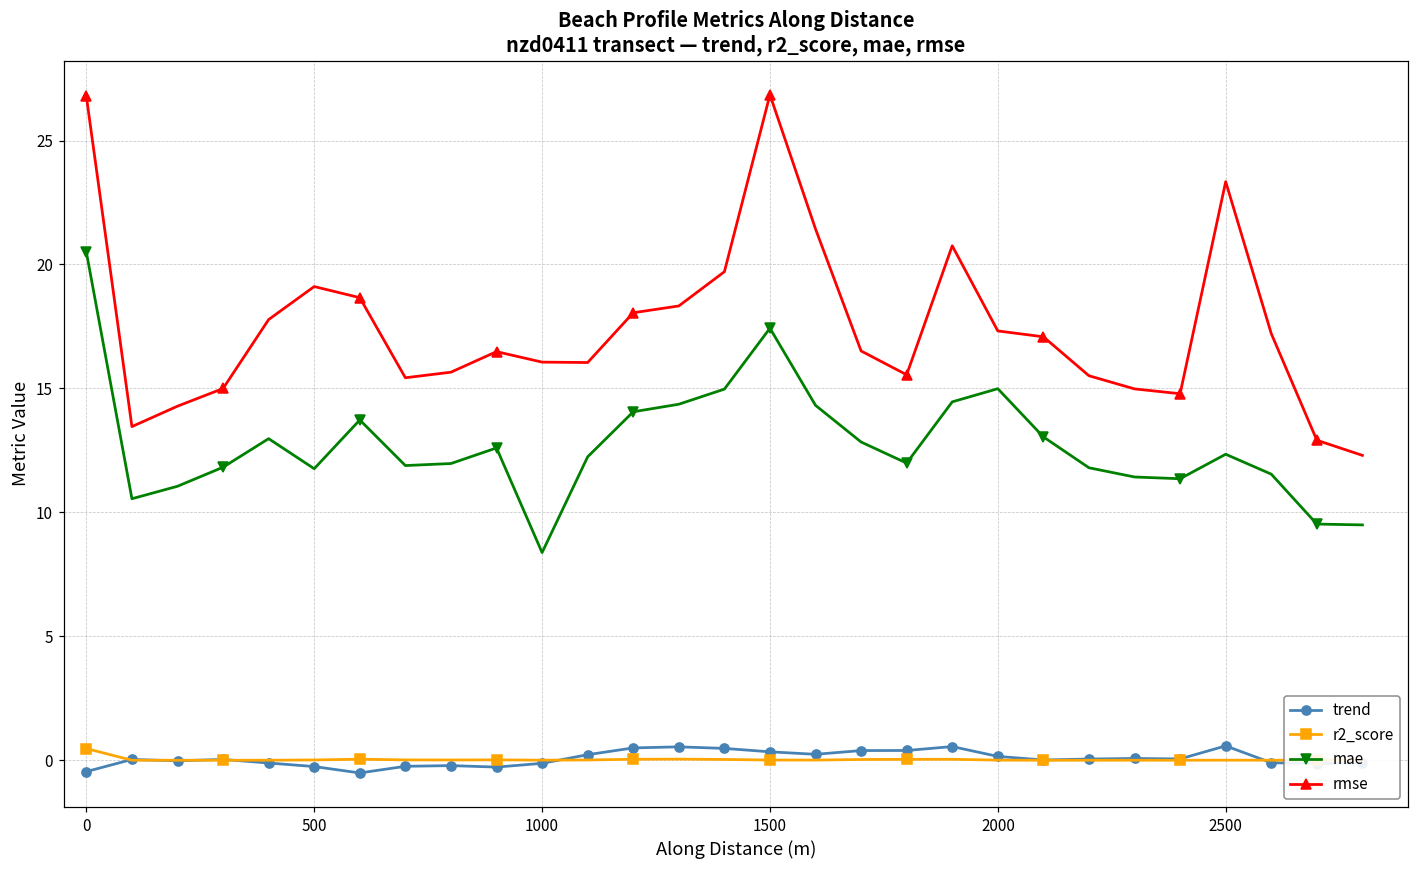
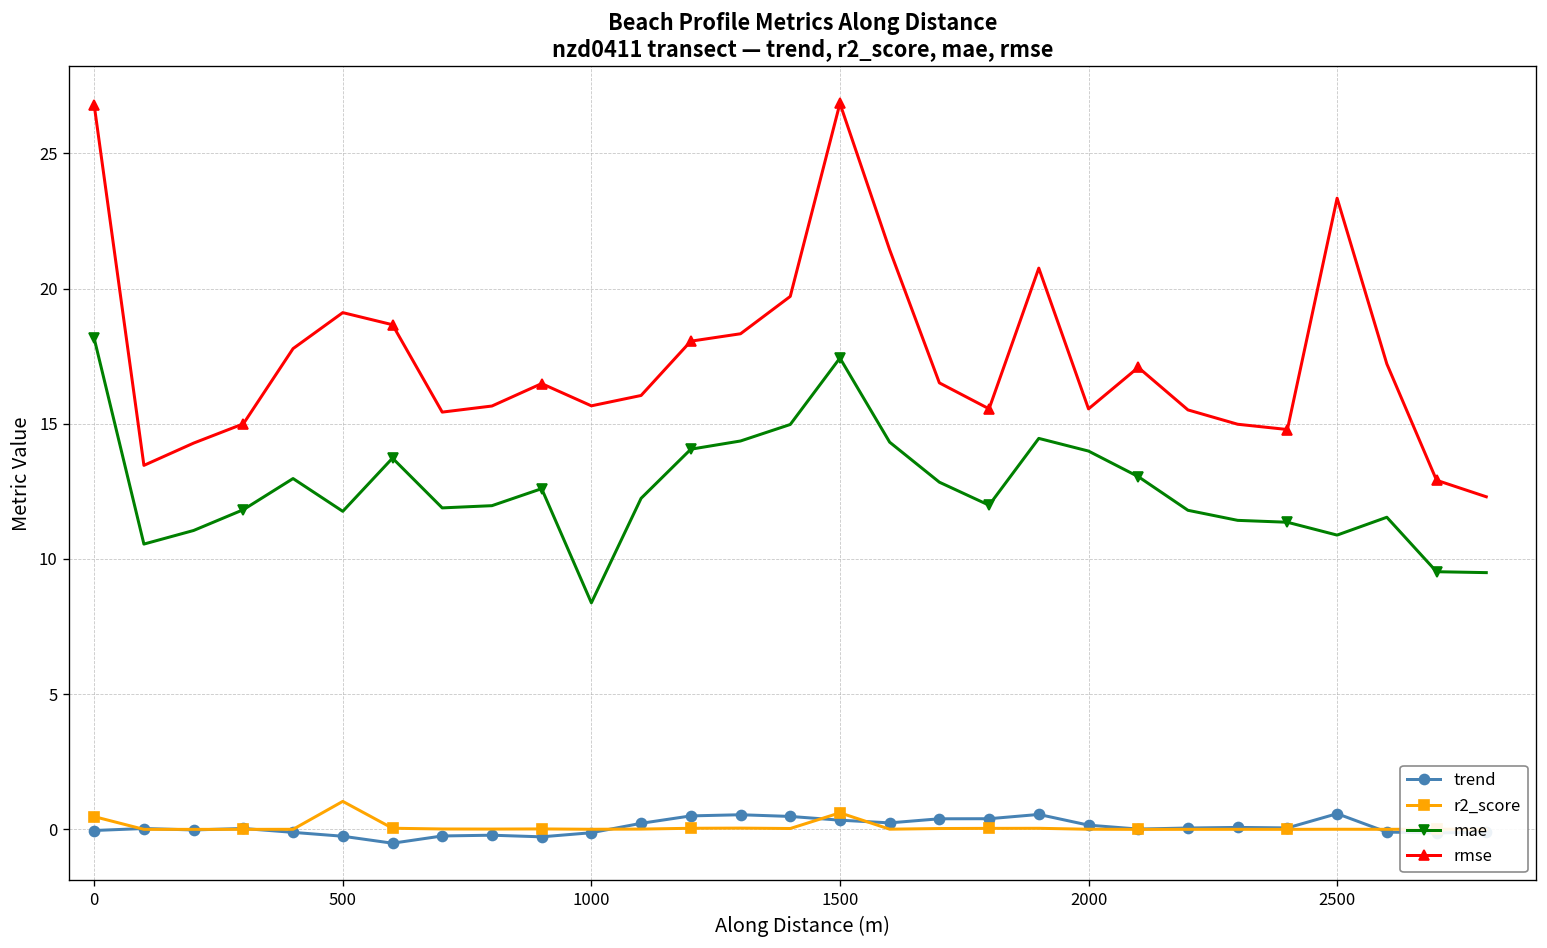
  {
    "trend": {
-     "0": -0.5,
+     "0": 0.0,
      "500": -0.3,
      "1000": -0.1,
      "1500": 0.3,
      "2000": 0.2,
      "2500": 0.6
    },
    "r2_score": {
      "0": 0.5,
-     "500": 0.0,
+     "500": 1.0,
      "1000": 0.0,
-     "1500": 0.0,
+     "1500": 0.6,
      "2000": 0.0,
      "2500": 0.0
    },
    "mae": {
-     "0": 20.5,
+     "0": 18.2,
      "500": 11.8,
      "1000": 8.4,
      "1500": 17.4,
-     "2000": 15.0,
-     "2500": 12.3
+     "2000": 14.0,
+     "2500": 10.9
    },
    "rmse": {
      "0": 26.8,
      "500": 19.1,
-     "1000": 16.1,
+     "1000": 15.7,
      "1500": 26.8,
-     "2000": 17.3,
+     "2000": 15.5,
      "2500": 23.3
    }
  }
